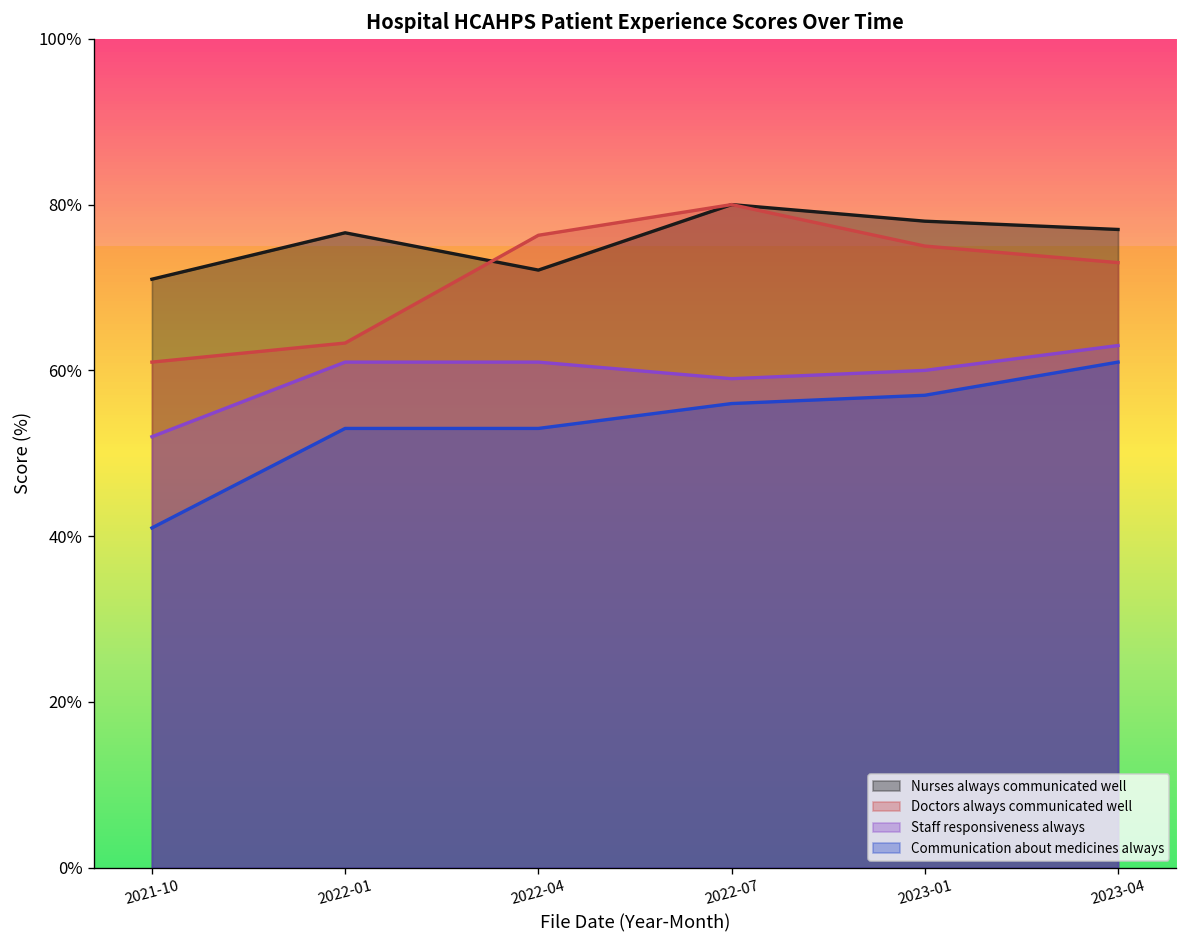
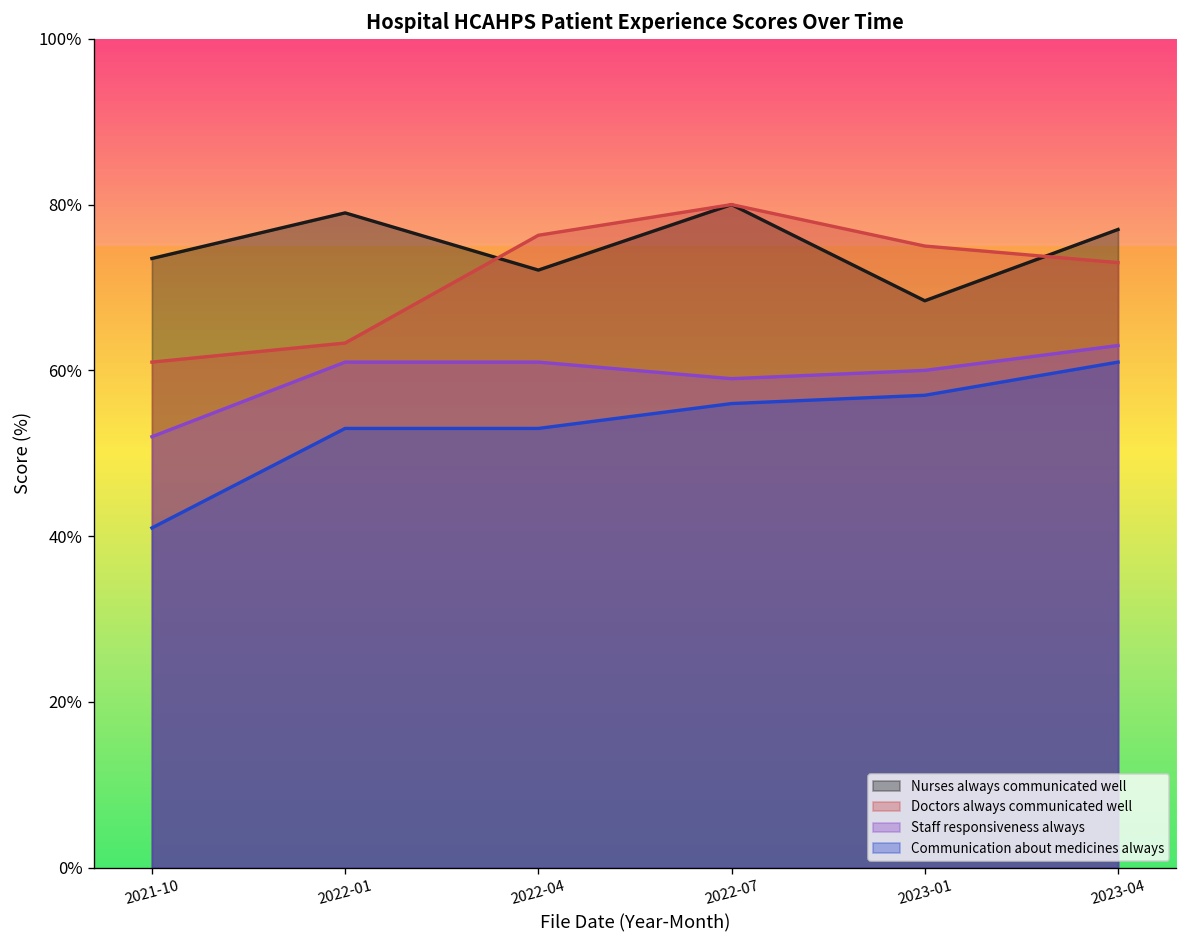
  {
    "Nurses always communicated well": {
-     "2021-10": "71%",
-     "2022-01": "77%",
+     "2021-10": "74%",
+     "2022-01": "79%",
      "2022-04": "72%",
-     "2023-01": "78%",
+     "2023-01": "68%",
      "2023-04": "77%"
    },
    "Doctors always communicated well": {
      "2021-10": "61%",
      "2022-01": "63%",
      "2022-04": "76%",
      "2023-01": "75%",
      "2023-04": "73%"
    }
  }
